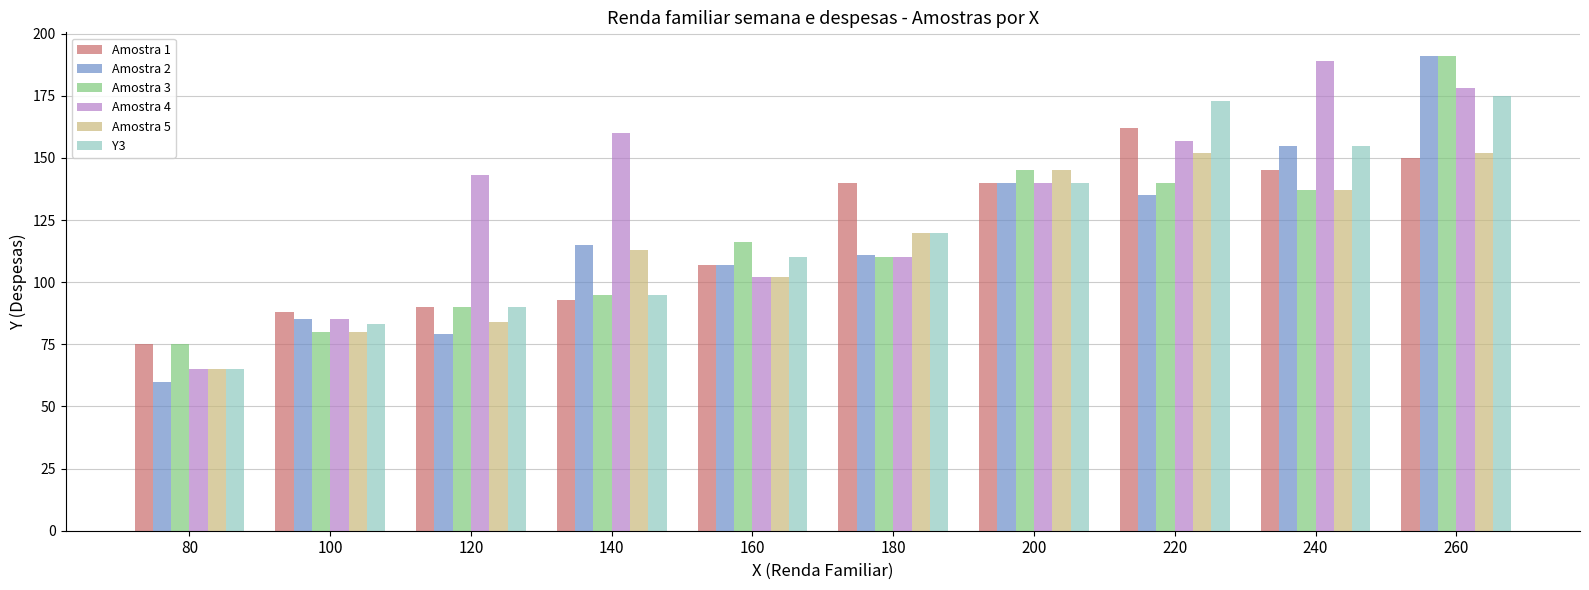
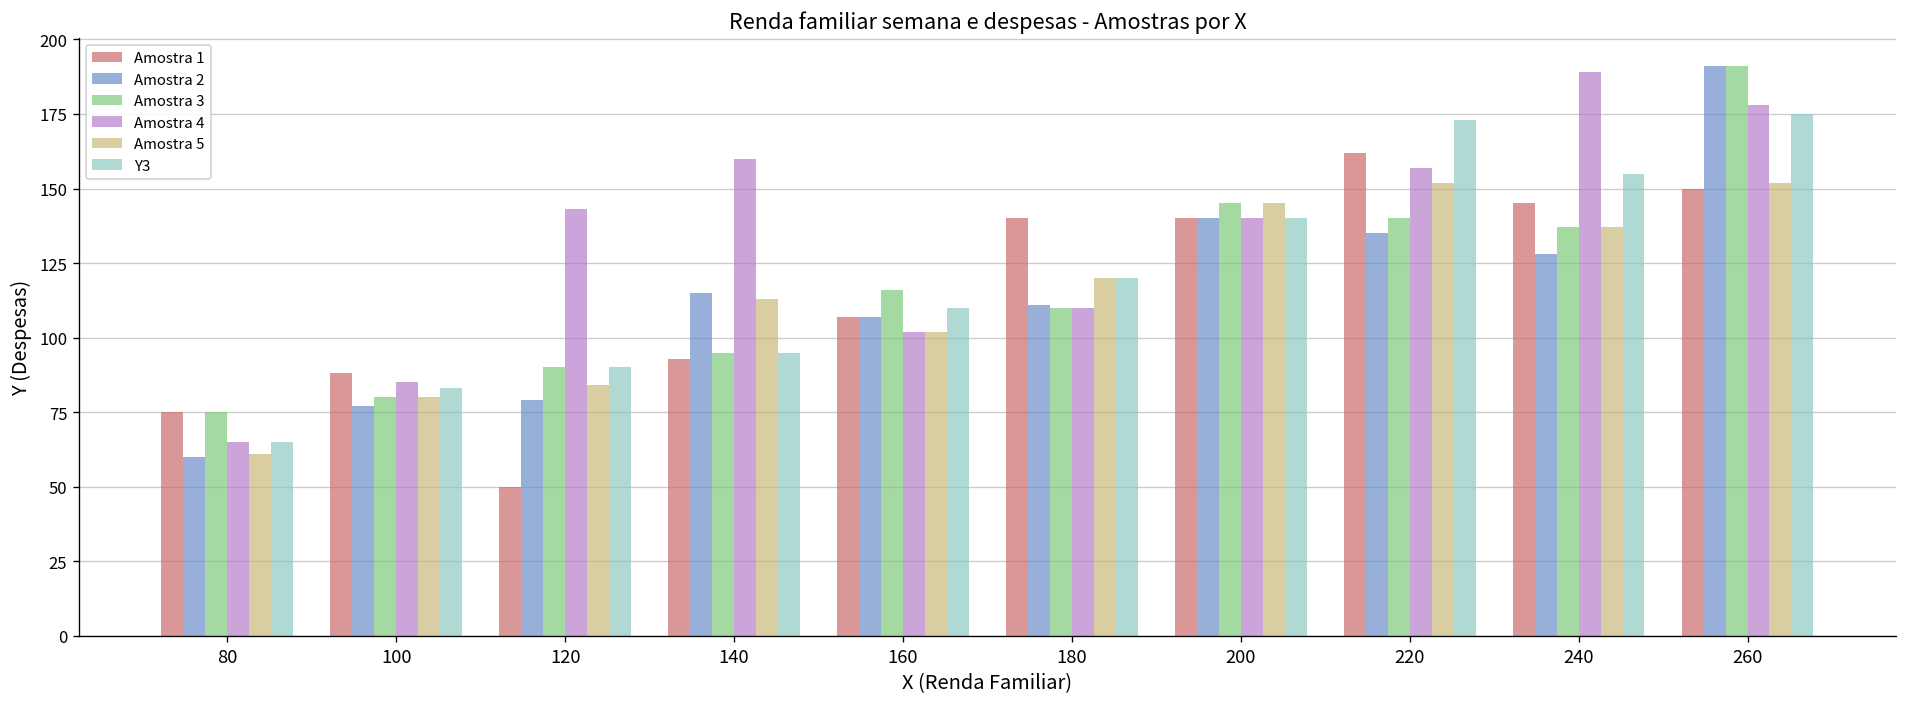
  {
    "Amostra 1": {
      "80": 75,
      "100": 88,
-     "120": 90,
+     "120": 50,
      "140": 93,
      "160": 107,
      "180": 140,
      "200": 140,
      "220": 162,
      "240": 145,
      "260": 150
    },
    "Amostra 2": {
      "80": 60,
-     "100": 85,
+     "100": 77,
      "120": 79,
      "140": 115,
      "160": 107,
      "180": 111,
      "200": 140,
      "220": 135,
-     "240": 155,
+     "240": 128,
      "260": 191
    },
    "Amostra 3": {
      "80": 75,
      "100": 80,
      "120": 90,
      "140": 95,
      "160": 116,
      "180": 110,
      "200": 145,
      "220": 140,
      "240": 137,
      "260": 191
    },
    "Amostra 4": {
      "80": 65,
      "100": 85,
      "120": 143,
      "140": 160,
      "160": 102,
      "180": 110,
      "200": 140,
      "220": 157,
      "240": 189,
      "260": 178
    },
    "Amostra 5": {
-     "80": 65,
+     "80": 61,
      "100": 80,
      "120": 84,
      "140": 113,
      "160": 102,
      "180": 120,
      "200": 145,
      "220": 152,
      "240": 137,
      "260": 152
    },
    "Y3": {
      "80": 65,
      "100": 83,
      "120": 90,
      "140": 95,
      "160": 110,
      "180": 120,
      "200": 140,
      "220": 173,
      "240": 155,
      "260": 175
    }
  }
